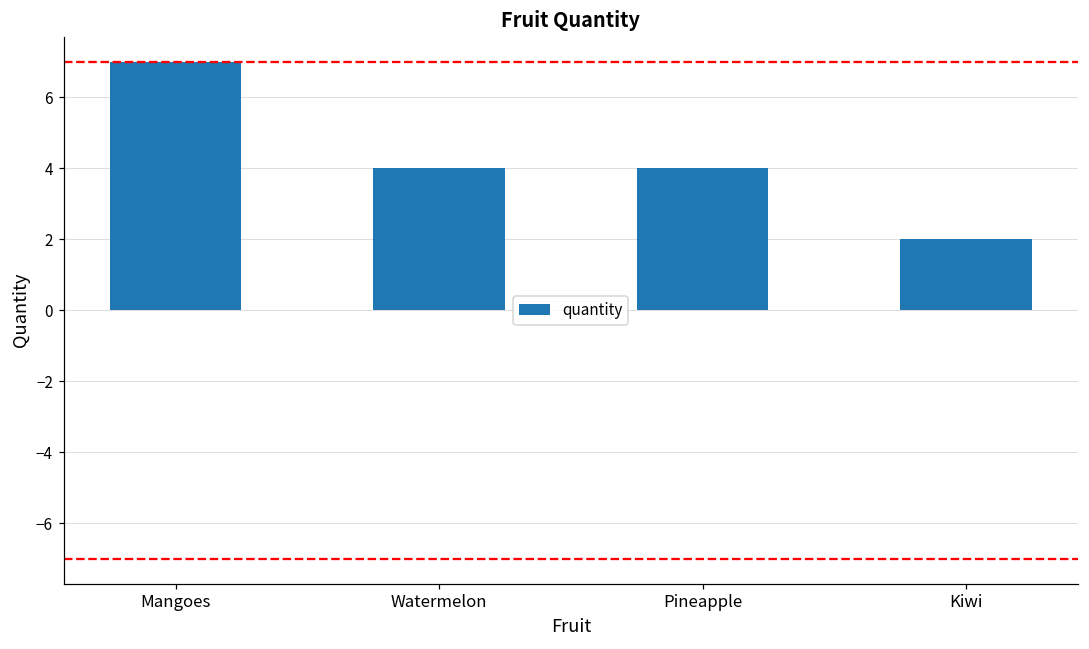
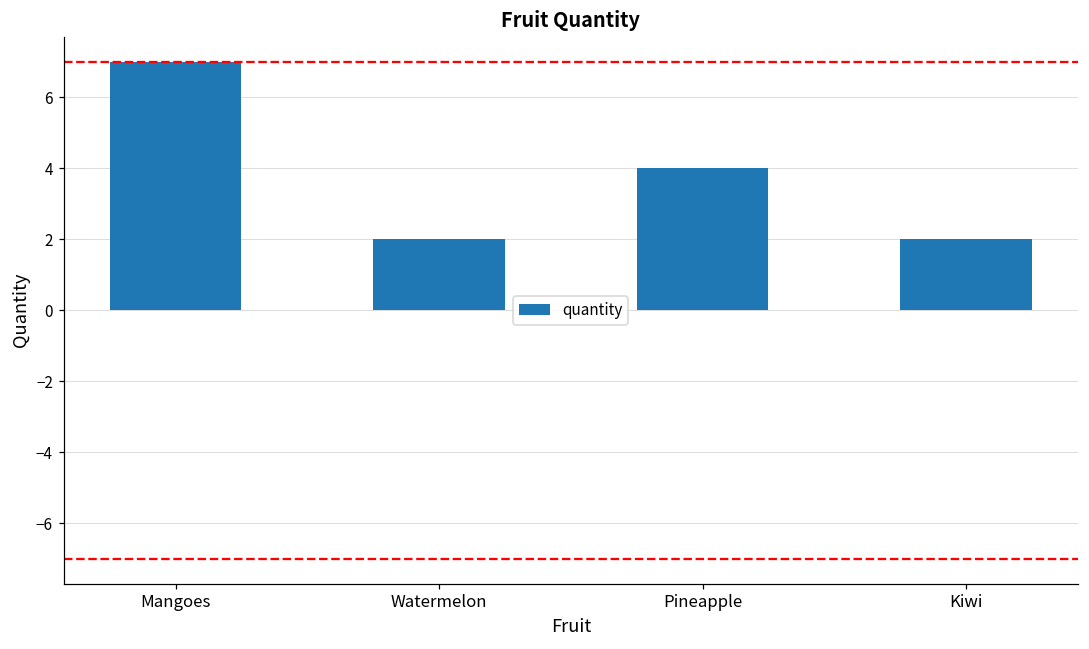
  {
    "Mangoes": 7,
-   "Watermelon": 4,
+   "Watermelon": 2,
    "Pineapple": 4,
    "Kiwi": 2
  }
